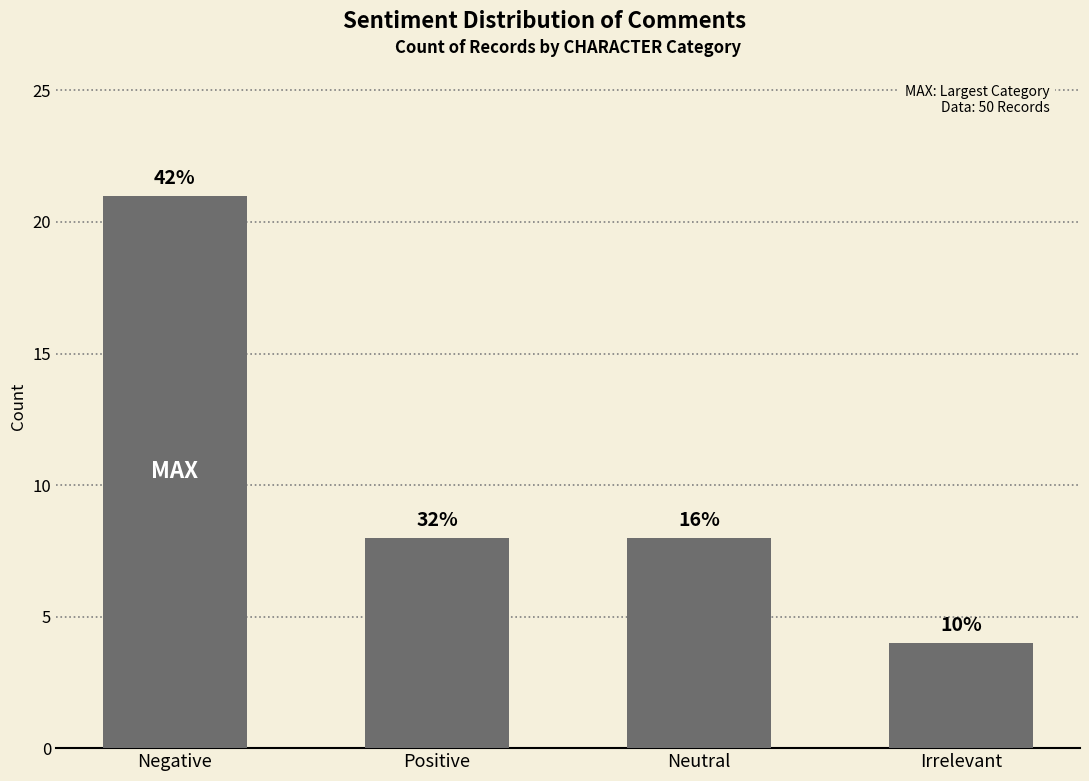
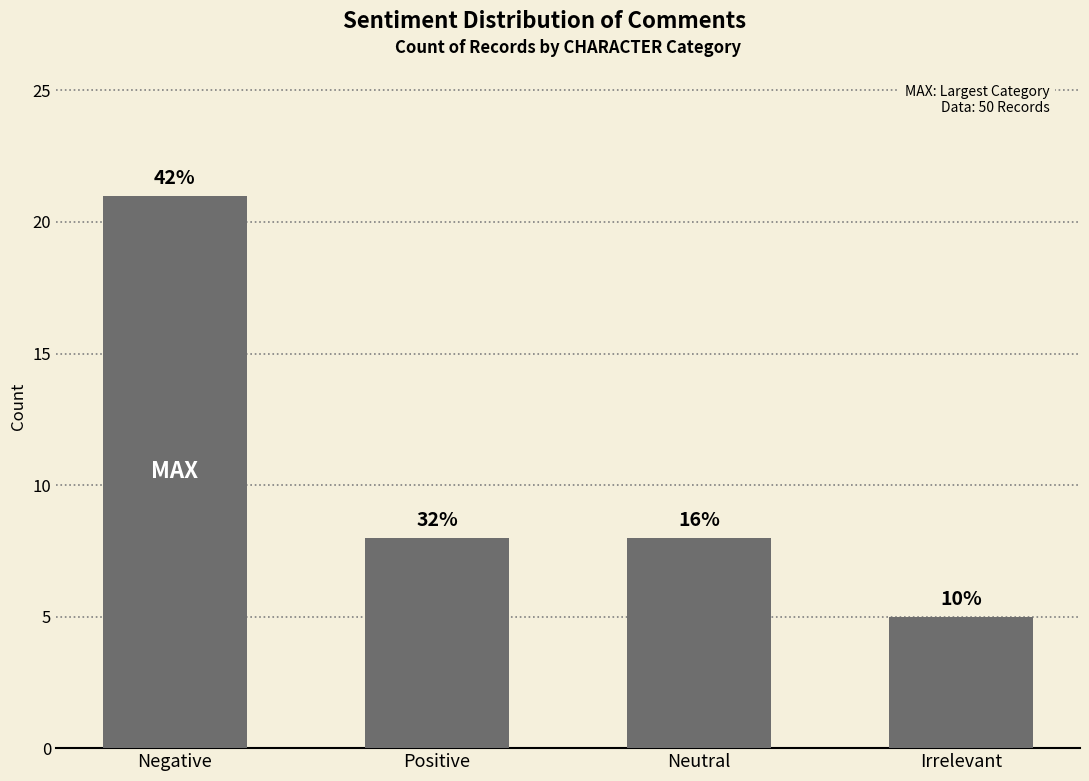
  {
-   "Irrelevant": 4
+   "Irrelevant": 5
  }
